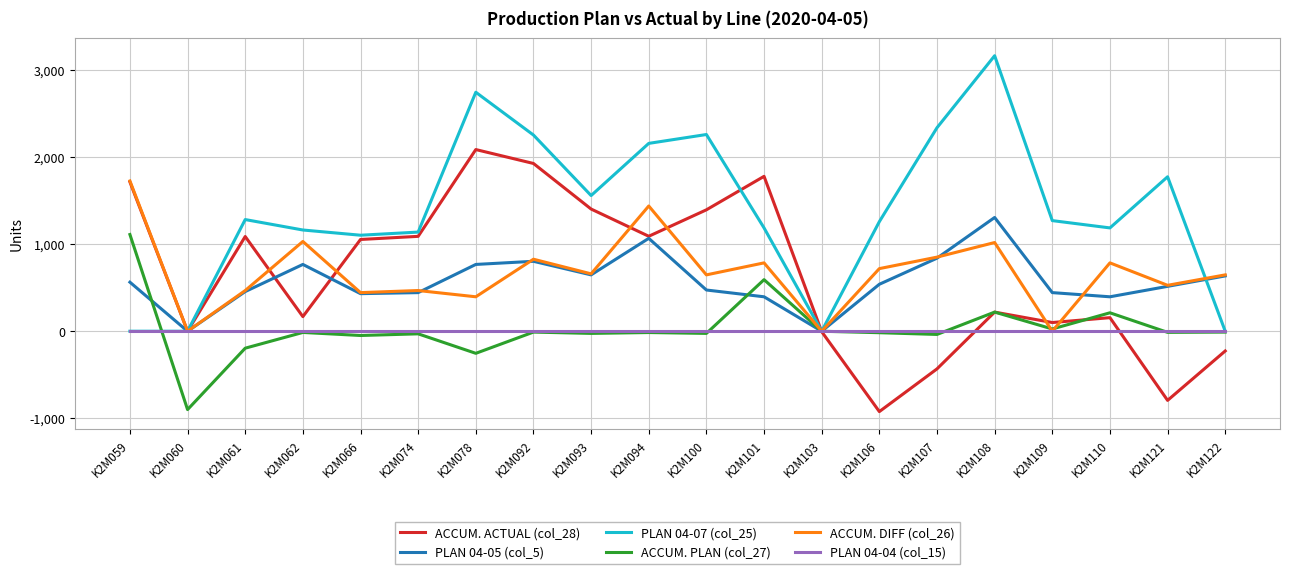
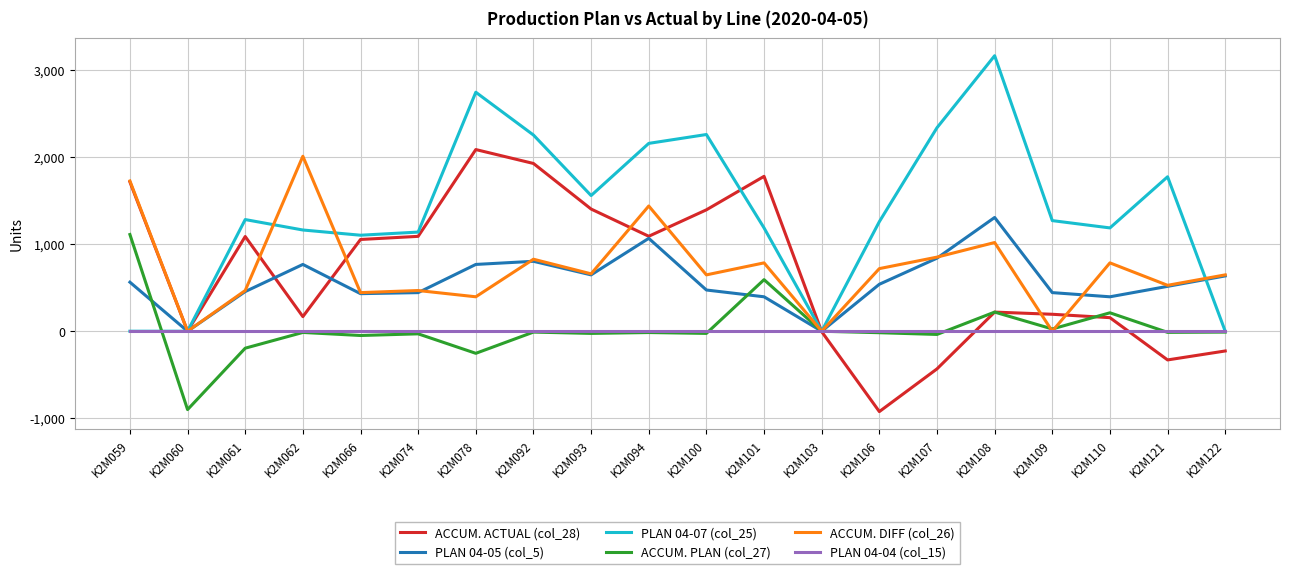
  {
    "ACCUM. ACTUAL (col_28)": {
      "K2M061": "1,100",
      "K2M062": "200",
      "K2M066": "1,100",
      "K2M074": "1,100",
      "K2M078": "2,100",
      "K2M092": "1,900",
      "K2M093": "1,400",
      "K2M100": "1,400",
      "K2M101": "1,800",
      "K2M106": "-900",
      "K2M107": "-400",
-     "K2M109": "100",
+     "K2M109": "200",
      "K2M110": "200",
-     "K2M121": "-800",
+     "K2M121": "-300",
      "K2M122": "-200"
    },
    "PLAN 04-05 (col_5)": {
      "K2M059": "600",
      "K2M062": "800",
      "K2M078": "800",
      "K2M100": "500",
      "K2M101": "400",
      "K2M106": "500",
      "K2M108": "1,300",
      "K2M109": "400",
      "K2M110": "400"
    },
    "PLAN 04-07 (col_25)": {
      "K2M061": "1,300",
      "K2M062": "1,200",
      "K2M066": "1,100",
      "K2M074": "1,100",
      "K2M078": "2,700",
      "K2M092": "2,300",
      "K2M093": "1,600",
      "K2M094": "2,200",
      "K2M100": "2,300",
      "K2M101": "1,200",
      "K2M106": "1,300",
      "K2M107": "2,300",
      "K2M108": "3,200",
      "K2M109": "1,300",
      "K2M110": "1,200",
      "K2M121": "1,800"
    },
    "ACCUM. PLAN (col_27)": {
      "K2M059": "1,100",
      "K2M060": "-900",
      "K2M061": "-200",
      "K2M066": "0",
      "K2M074": "0",
      "K2M078": "-300",
      "K2M101": "600",
      "K2M107": "0",
      "K2M110": "200"
    },
    "ACCUM. DIFF (col_26)": {
-     "K2M062": "1,000",
+     "K2M062": "2,000",
      "K2M078": "400",
      "K2M094": "1,400",
      "K2M100": "600",
      "K2M101": "800",
      "K2M106": "700",
      "K2M108": "1,000",
      "K2M110": "800"
    },
    "PLAN 04-04 (col_15)": {
      "K2M061": "0",
      "K2M066": "0",
      "K2M074": "0",
      "K2M078": "0",
      "K2M101": "0",
      "K2M107": "0",
      "K2M108": "0",
      "K2M110": "0"
    }
  }
